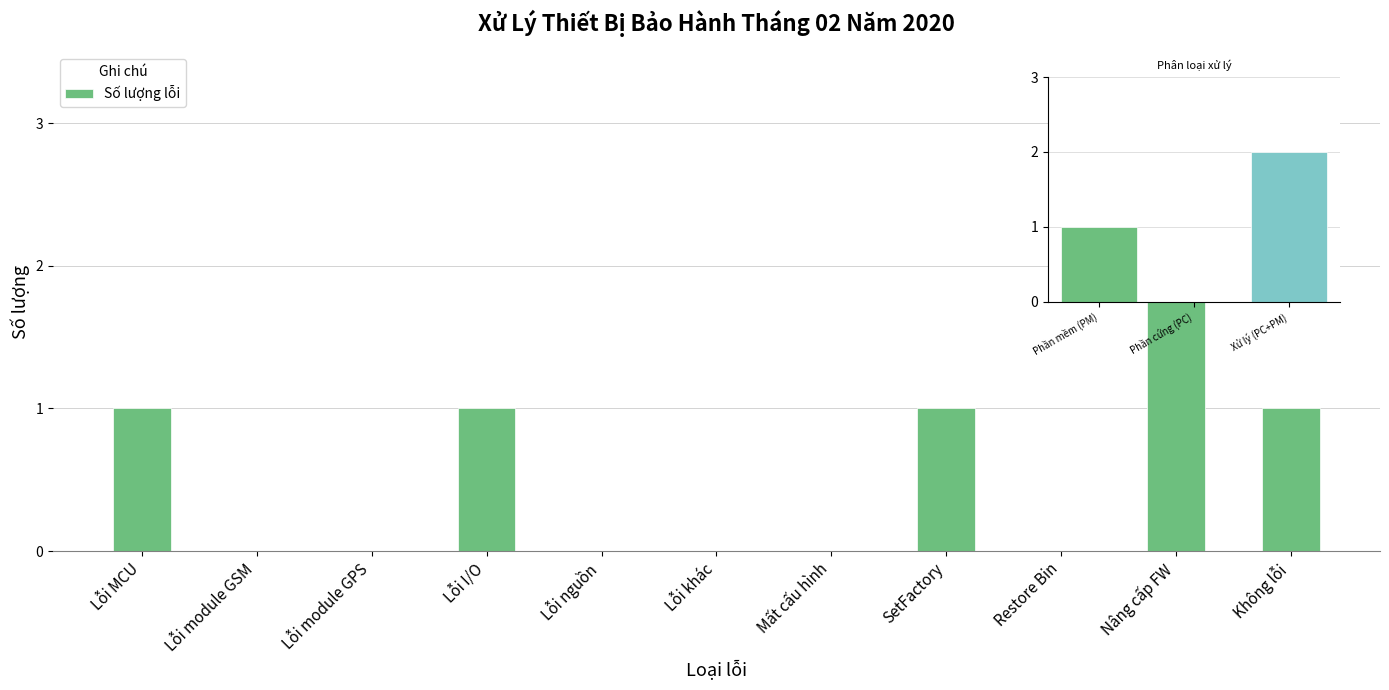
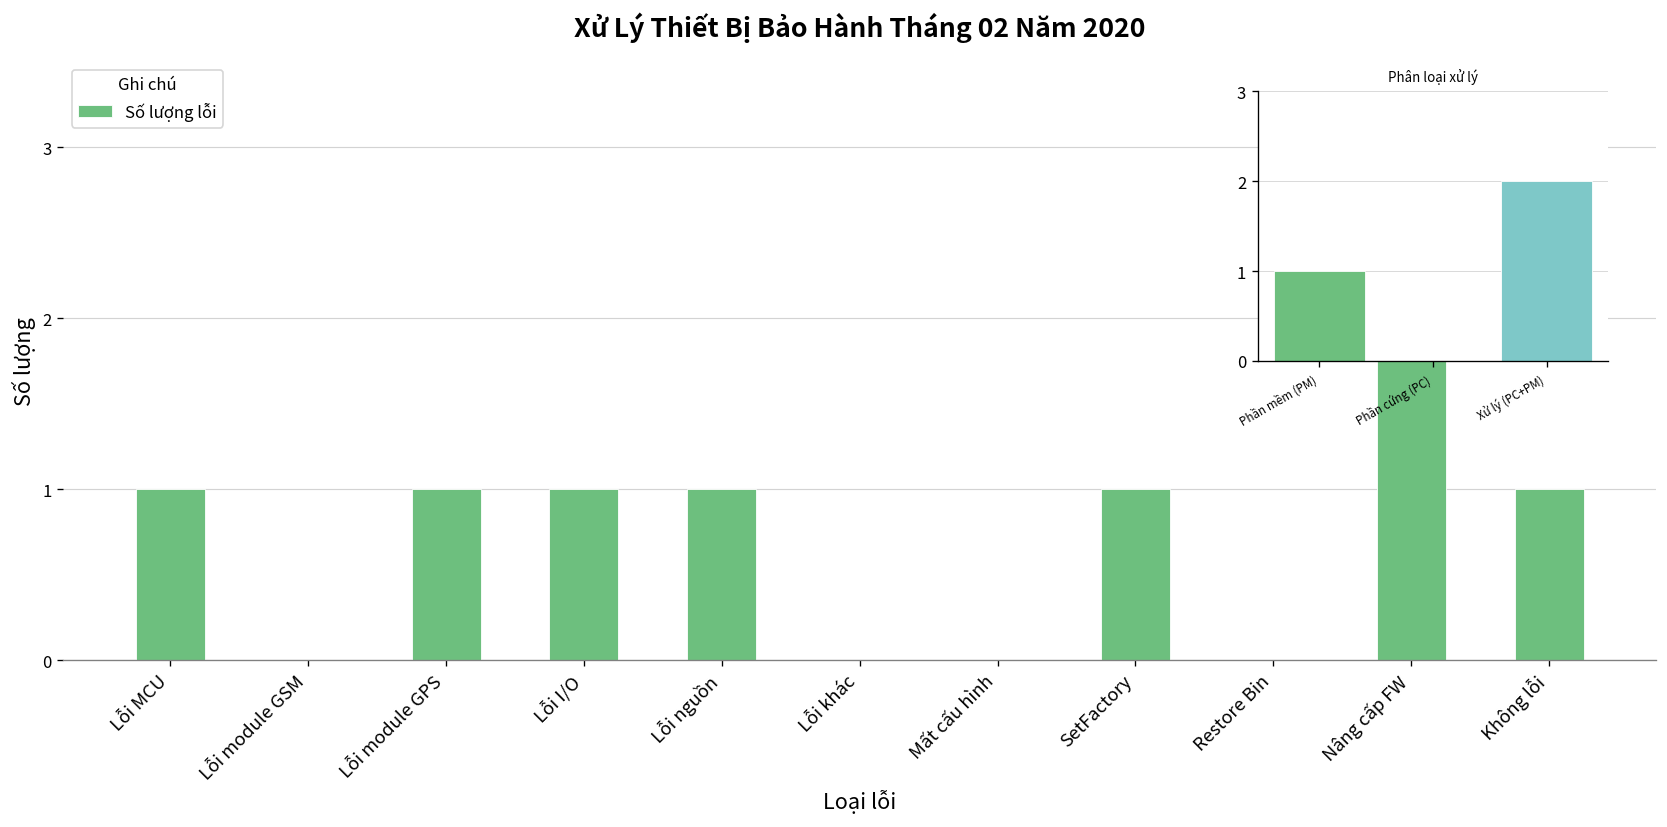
  {
    "Lỗi MCU": 1,
    "Lỗi module GSM": 0,
-   "Lỗi module GPS": 0,
+   "Lỗi module GPS": 1,
    "Lỗi I/O": 1,
-   "Lỗi nguồn": 0,
+   "Lỗi nguồn": 1,
    "Lỗi khác": 0,
    "Mất cấu hình": 0,
    "SetFactory": 1,
    "Restore Bin": 0,
    "Nâng cấp FW": 2,
    "Không lỗi": 1
  }
